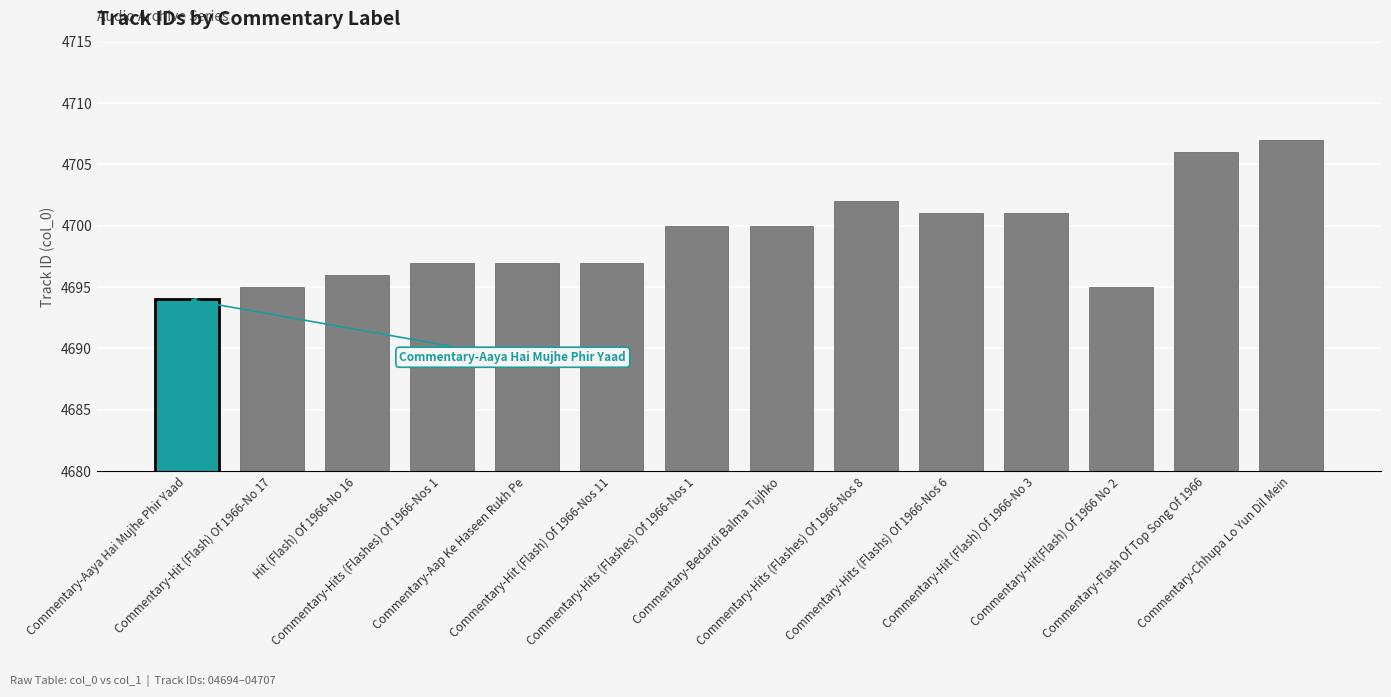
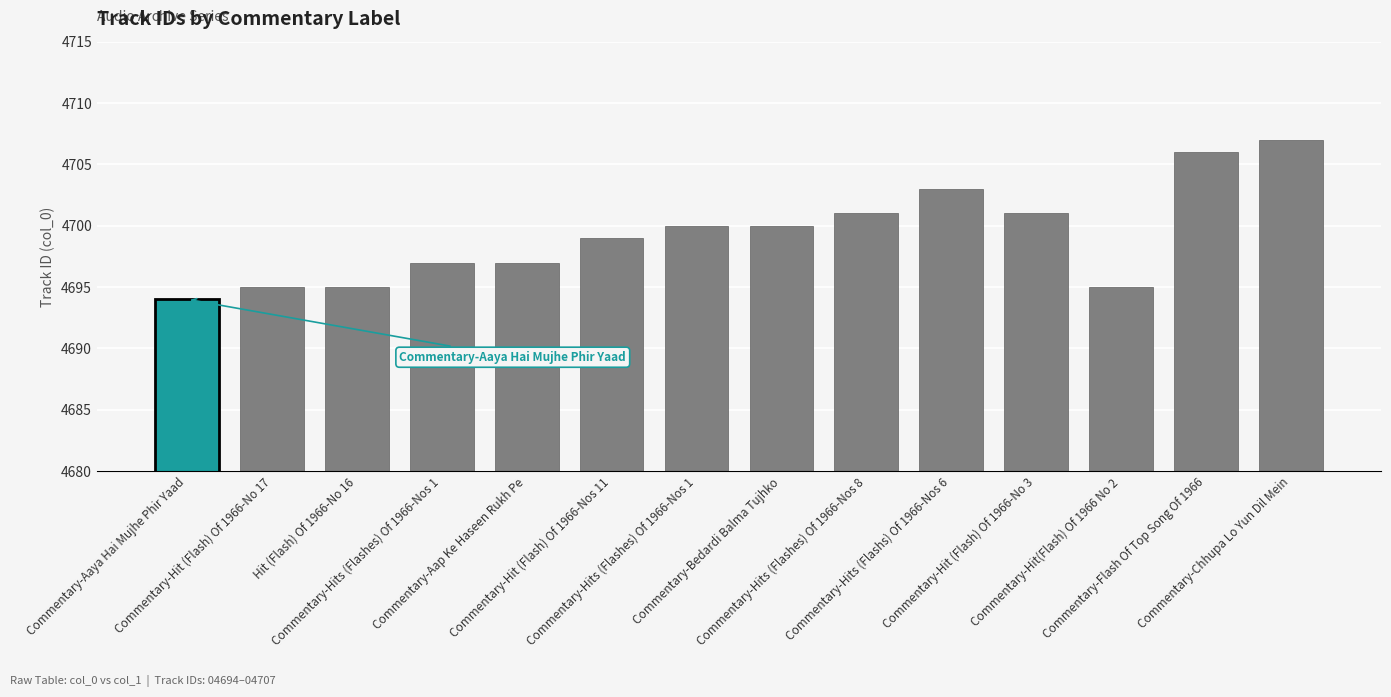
  {
    "Commentary-Aaya Hai Mujhe Phir Yaad": 4694,
    "Commentary-Hit (Flash) Of 1966-No 17": 4695,
-   "Hit (Flash) Of 1966-No 16": 4696,
+   "Hit (Flash) Of 1966-No 16": 4695,
    "Commentary-Aap Ke Haseen Rukh Pe": 4697,
-   "Commentary-Hit (Flash) Of 1966-Nos 11": 4697,
+   "Commentary-Hit (Flash) Of 1966-Nos 11": 4699,
    "Commentary-Bedardi Balma Tujhko": 4700,
-   "Commentary-Hits (Flashes) Of 1966-Nos 8": 4702,
-   "Commentary-Hits (Flashs) Of 1966-Nos 6": 4701,
+   "Commentary-Hits (Flashes) Of 1966-Nos 8": 4701,
+   "Commentary-Hits (Flashs) Of 1966-Nos 6": 4703,
    "Commentary-Hit (Flash) Of 1966-No 3": 4701,
    "Commentary-Hit(Flash) Of 1966 No 2": 4695,
    "Commentary-Flash Of Top Song Of 1966": 4706,
    "Commentary-Chhupa Lo Yun Dil Mein": 4707
  }
